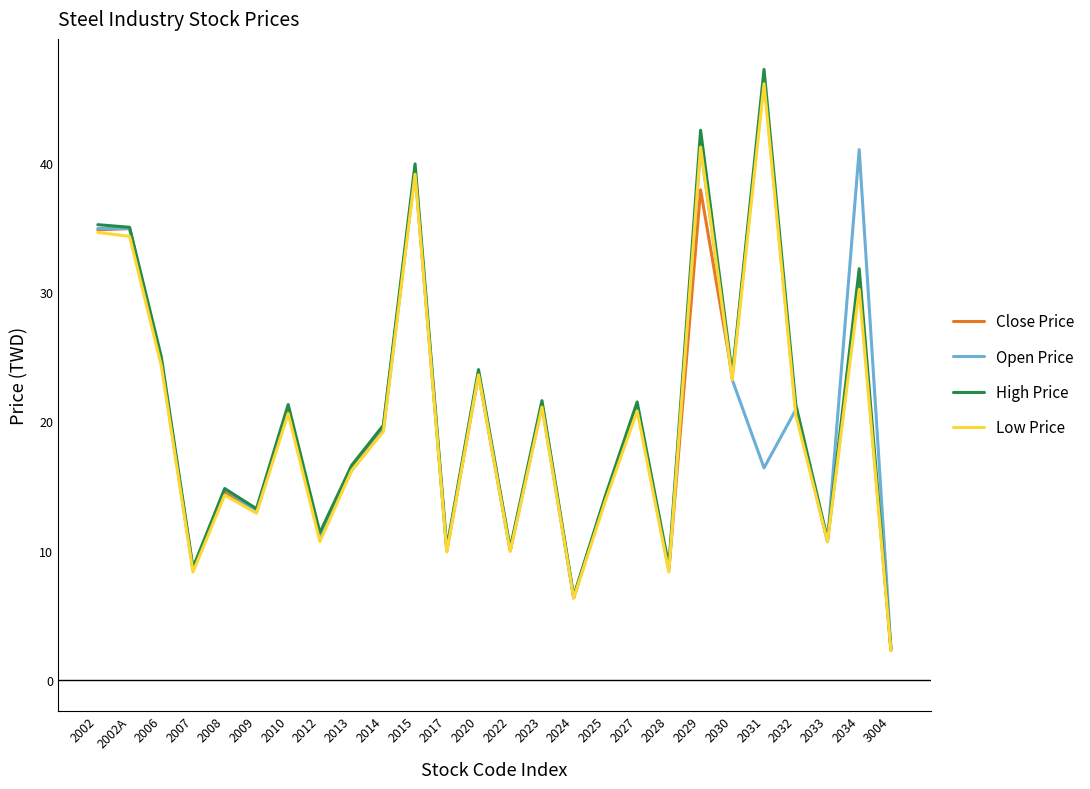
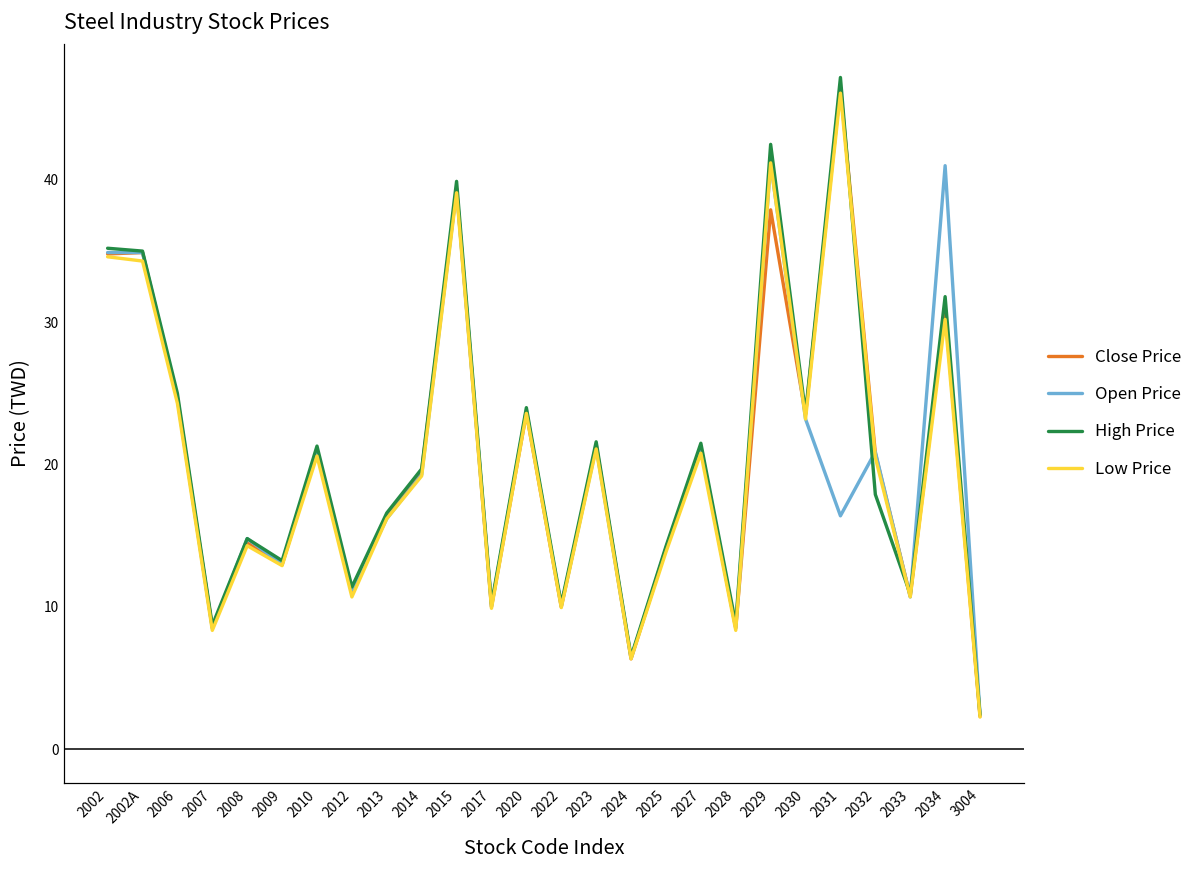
  {
    "Close Price": {
      "2008": 14.5,
      "2012": 11.0,
      "2013": 16.4,
      "2023": 21.4,
      "2029": 37.9,
      "2031": 46.5,
      "2034": 30.8
    },
    "Open Price": {
      "2012": 11.2,
      "2020": 23.8,
      "2031": 16.4,
      "2034": 41.0
    },
    "High Price": {
      "2002": 35.2,
      "2006": 25.0,
      "2009": 13.3,
      "2010": 21.3,
      "2012": 11.4,
      "2013": 16.6,
      "2015": 39.9,
      "2020": 24.0,
      "2023": 21.6,
      "2027": 21.5,
      "2028": 8.8,
      "2029": 42.5,
      "2031": 47.2,
-     "2032": 21.3,
+     "2032": 17.9,
      "2034": 31.8
    },
    "Low Price": {
      "2002A": 34.3,
      "2006": 24.3,
      "2008": 14.3,
      "2010": 20.6,
      "2012": 10.7,
      "2015": 39.1,
      "2025": 13.9,
      "2027": 20.8,
      "2031": 46.1,
      "2032": 20.5,
      "2034": 30.2
    }
  }
